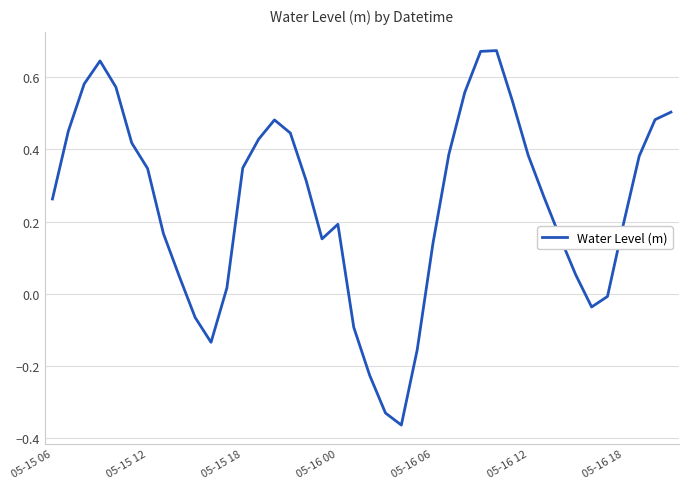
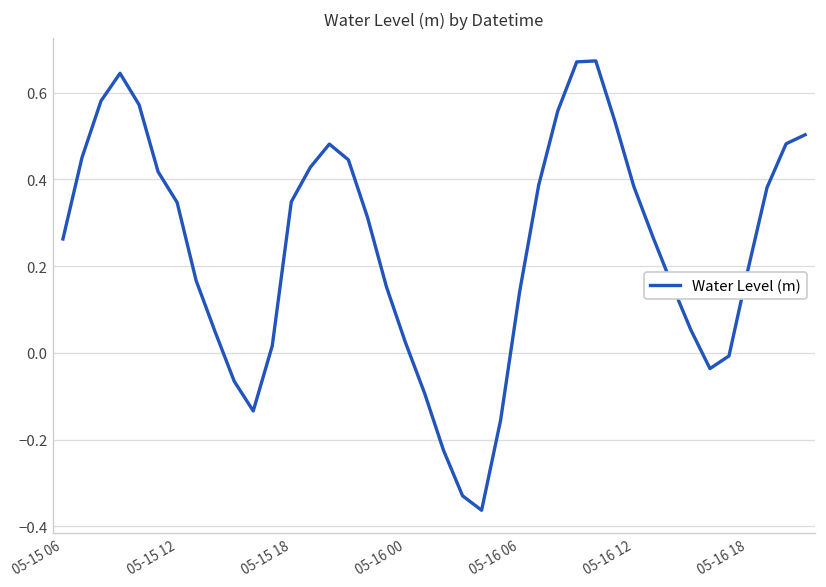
  {
    "05-15 06": 0.26,
    "05-15 12": 0.35,
    "05-15 18": 0.35,
-   "05-16 00": 0.19,
+   "05-16 00": 0.02,
    "05-16 06": 0.14,
    "05-16 12": 0.38,
    "05-16 18": 0.19
  }
